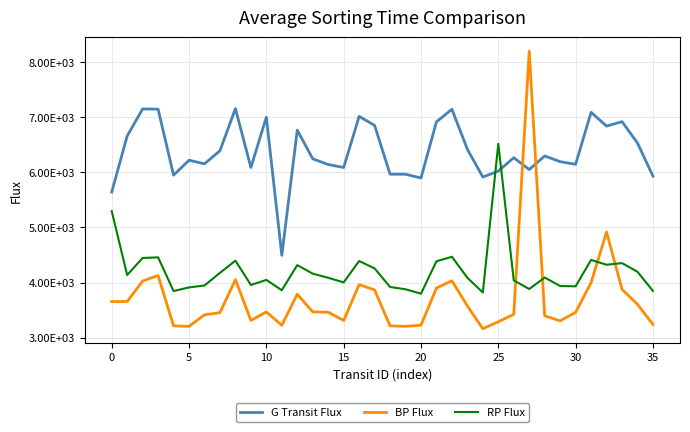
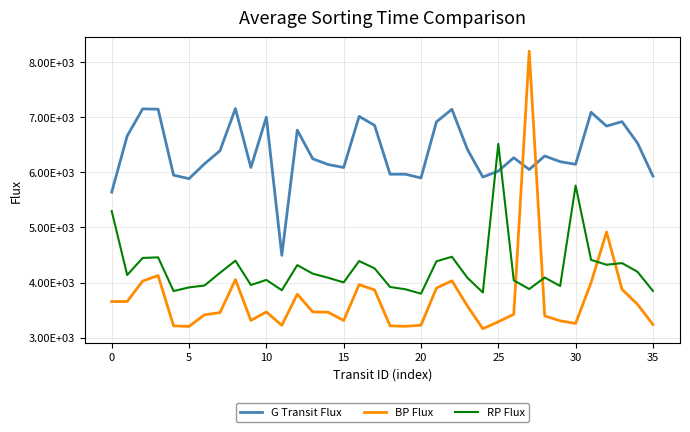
  {
    "G Transit Flux": {
      "0": 5600,
-     "5": 6200,
+     "5": 5900,
      "10": 7000,
      "15": 6100,
      "20": 5900,
      "25": 6000,
      "30": 6100,
      "35": 5900
    },
    "BP Flux": {
      "0": 3700,
      "5": 3200,
      "10": 3500,
      "15": 3300,
      "20": 3200,
      "25": 3300,
-     "30": 3500,
+     "30": 3300,
      "35": 3200
    },
    "RP Flux": {
      "0": 5300,
      "5": 3900,
      "10": 4000,
      "15": 4000,
      "20": 3800,
      "25": 6500,
-     "30": 3900,
+     "30": 5800,
      "35": 3800
    }
  }
